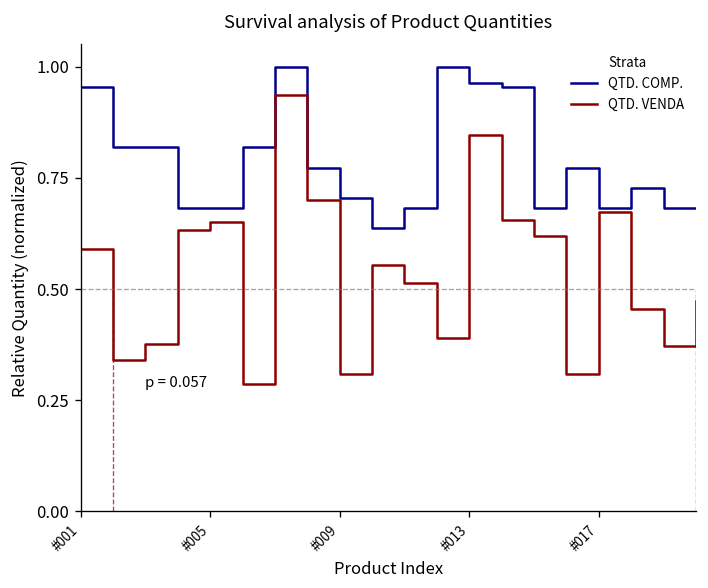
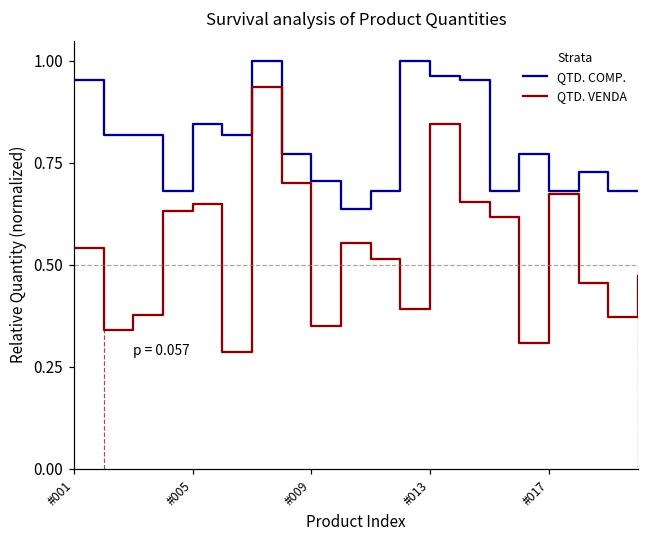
  {
    "QTD. COMP.": {
      "#001": 0.95,
-     "#005": 0.68,
+     "#005": 0.85,
      "#009": 0.70,
      "#013": 0.96,
      "#017": 0.68
    },
    "QTD. VENDA": {
-     "#001": 0.59,
+     "#001": 0.54,
      "#005": 0.65,
-     "#009": 0.31,
+     "#009": 0.35,
      "#013": 0.85,
      "#017": 0.67
    }
  }
